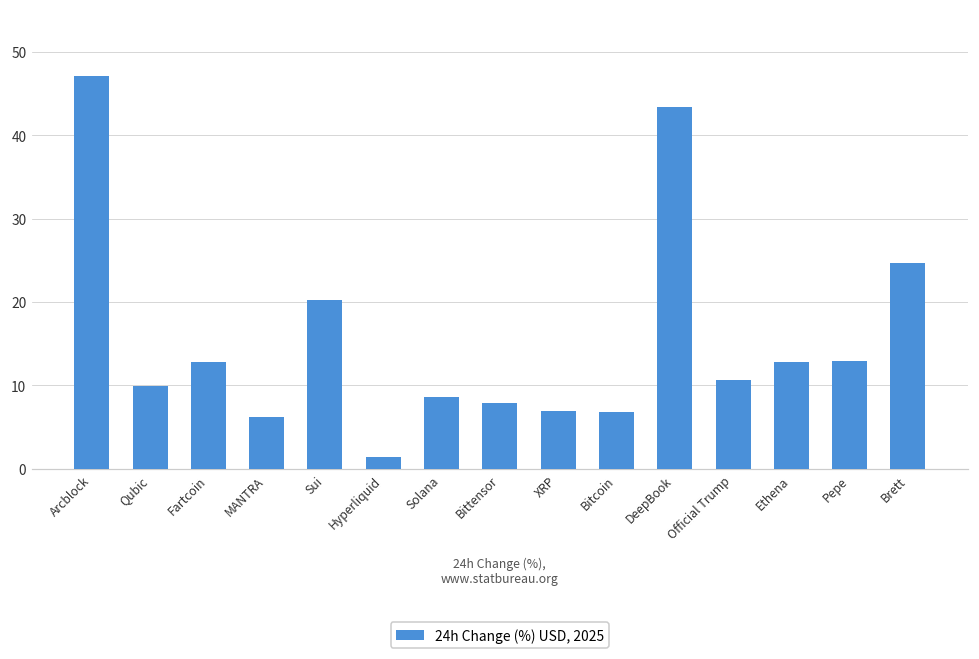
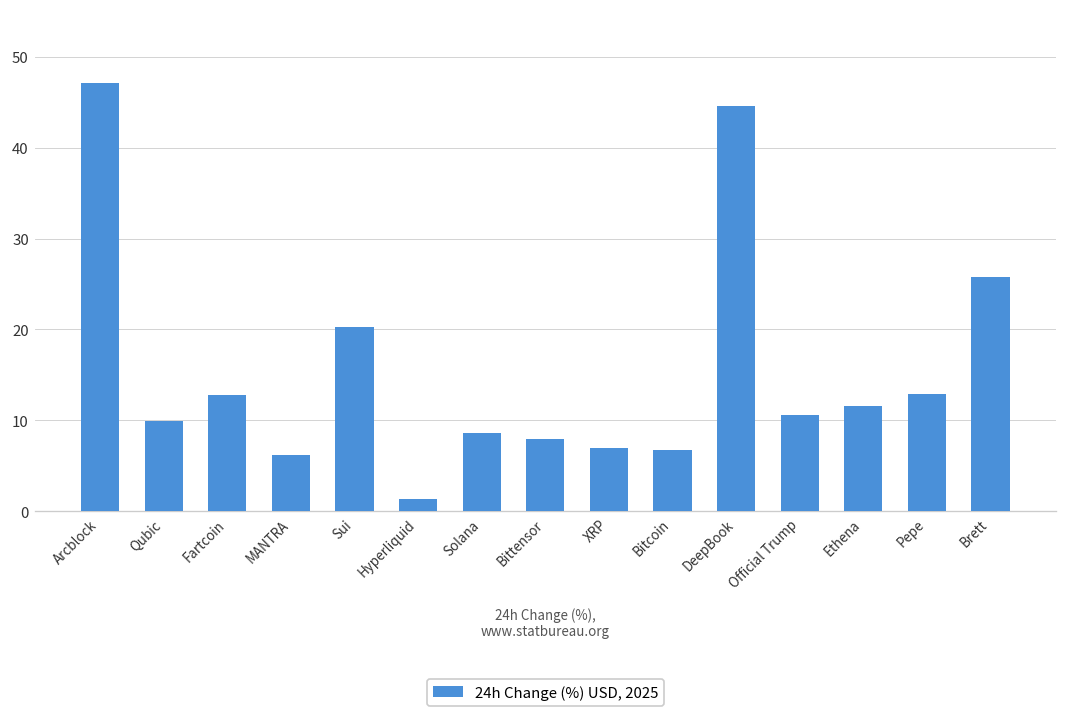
  {
    "Arcblock": 47,
    "Qubic": 10,
    "Fartcoin": 13,
    "MANTRA": 6,
    "Sui": 20,
    "Hyperliquid": 1,
    "Solana": 9,
    "Bittensor": 8,
    "XRP": 7,
    "Bitcoin": 7,
-   "DeepBook": 43,
+   "DeepBook": 45,
    "Official Trump": 11,
-   "Ethena": 13,
+   "Ethena": 12,
    "Pepe": 13,
-   "Brett": 25
+   "Brett": 26
  }
